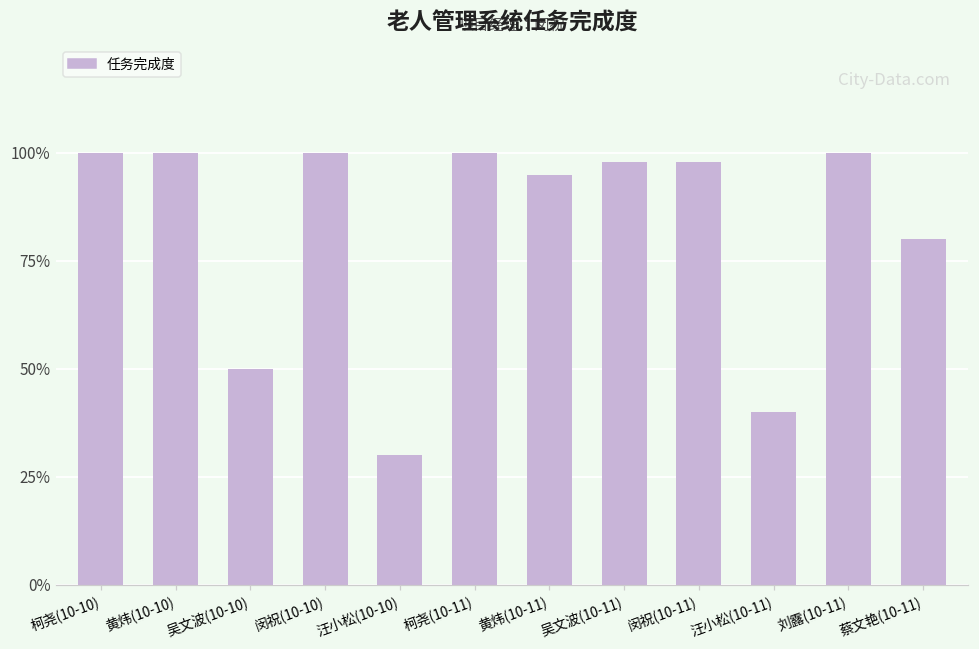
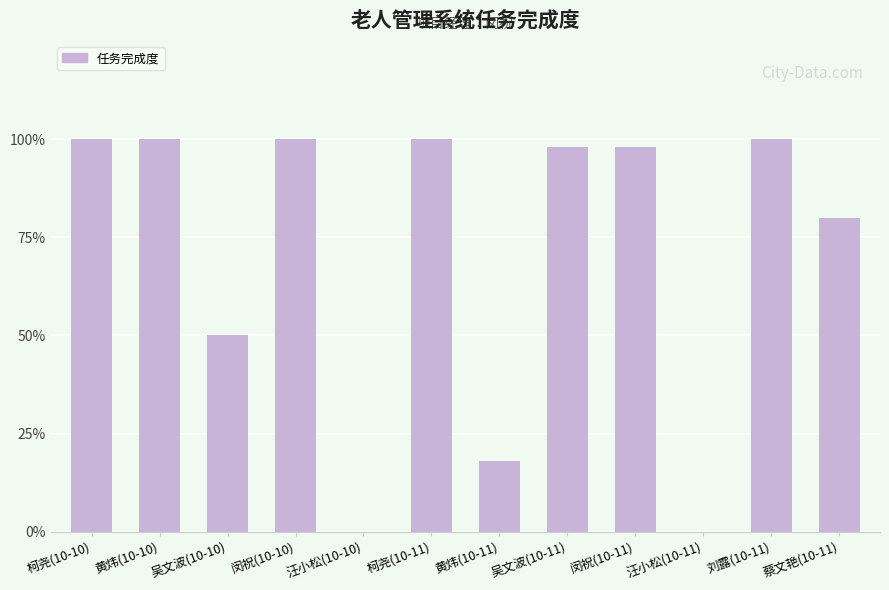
  {
    "柯尧(10-10)": "100%",
    "黄炜(10-10)": "100%",
    "吴文波(10-10)": "50%",
    "闵祝(10-10)": "100%",
-   "汪小松(10-10)": "30%",
+   "汪小松(10-10)": "0%",
    "柯尧(10-11)": "100%",
-   "黄炜(10-11)": "95%",
+   "黄炜(10-11)": "18%",
    "吴文波(10-11)": "98%",
    "闵祝(10-11)": "98%",
-   "汪小松(10-11)": "40%",
+   "汪小松(10-11)": "0%",
    "刘露(10-11)": "100%",
    "蔡文艳(10-11)": "80%"
  }
